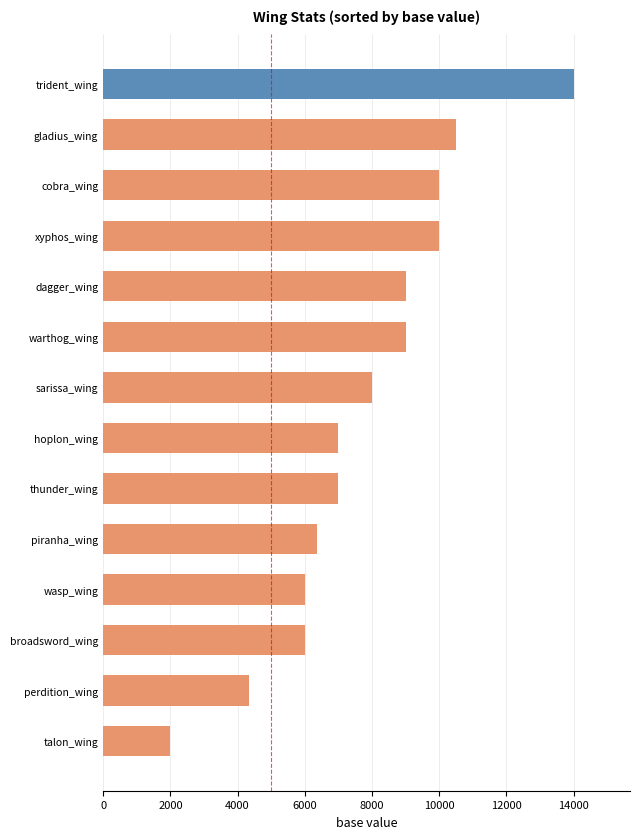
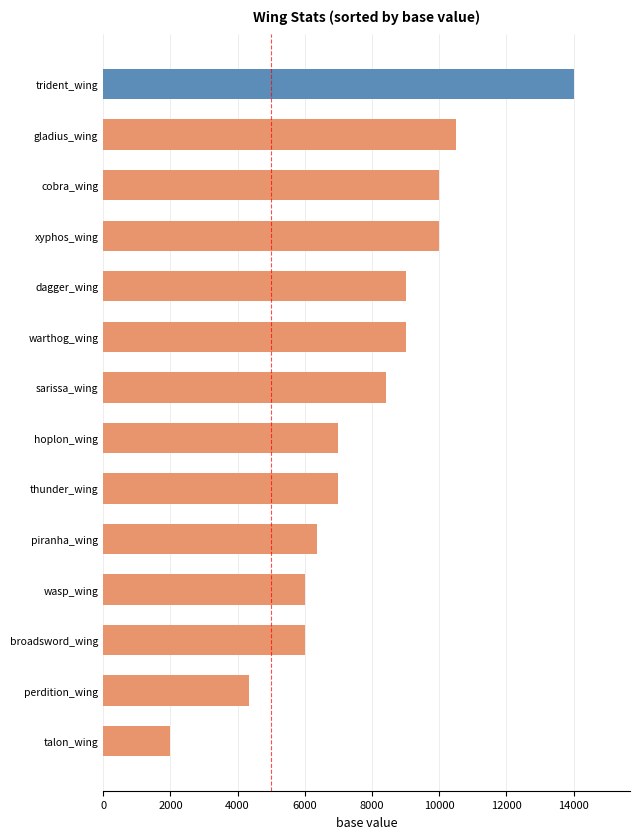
  {
    "trident_wing": 14000,
    "gladius_wing": 10500,
    "cobra_wing": 10000,
    "xyphos_wing": 10000,
    "dagger_wing": 9000,
    "warthog_wing": 9000,
-   "sarissa_wing": 8000,
+   "sarissa_wing": 8400,
    "hoplon_wing": 7000,
    "thunder_wing": 7000,
    "piranha_wing": 6400,
    "wasp_wing": 6000,
    "broadsword_wing": 6000,
    "perdition_wing": 4300,
    "talon_wing": 2000
  }
